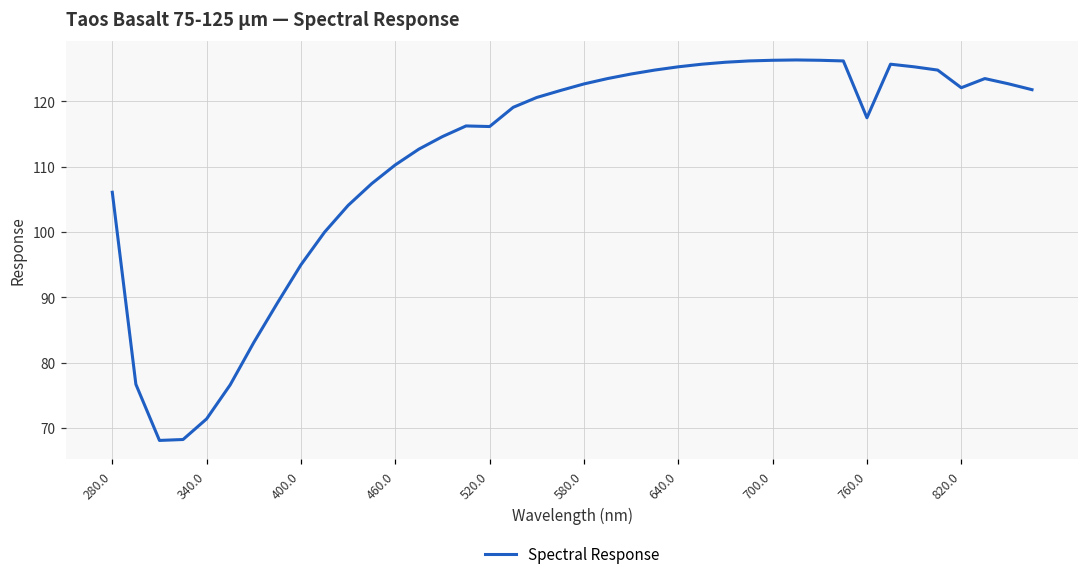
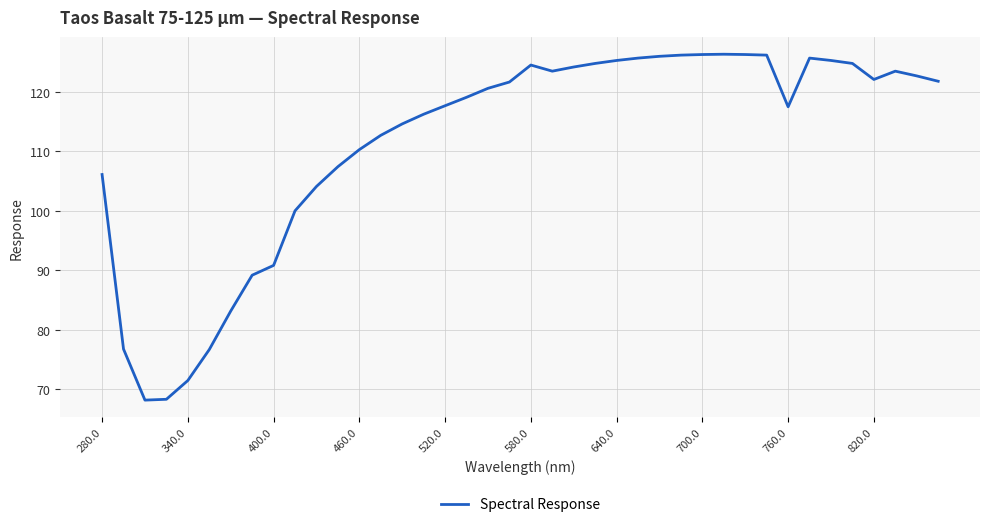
  {
    "280.0": 106,
    "340.0": 71,
-   "400.0": 95,
+   "400.0": 91,
    "460.0": 110,
-   "520.0": 116,
-   "580.0": 123,
+   "520.0": 118,
+   "580.0": 125,
    "640.0": 125,
    "700.0": 126,
    "760.0": 118,
    "820.0": 122
  }
